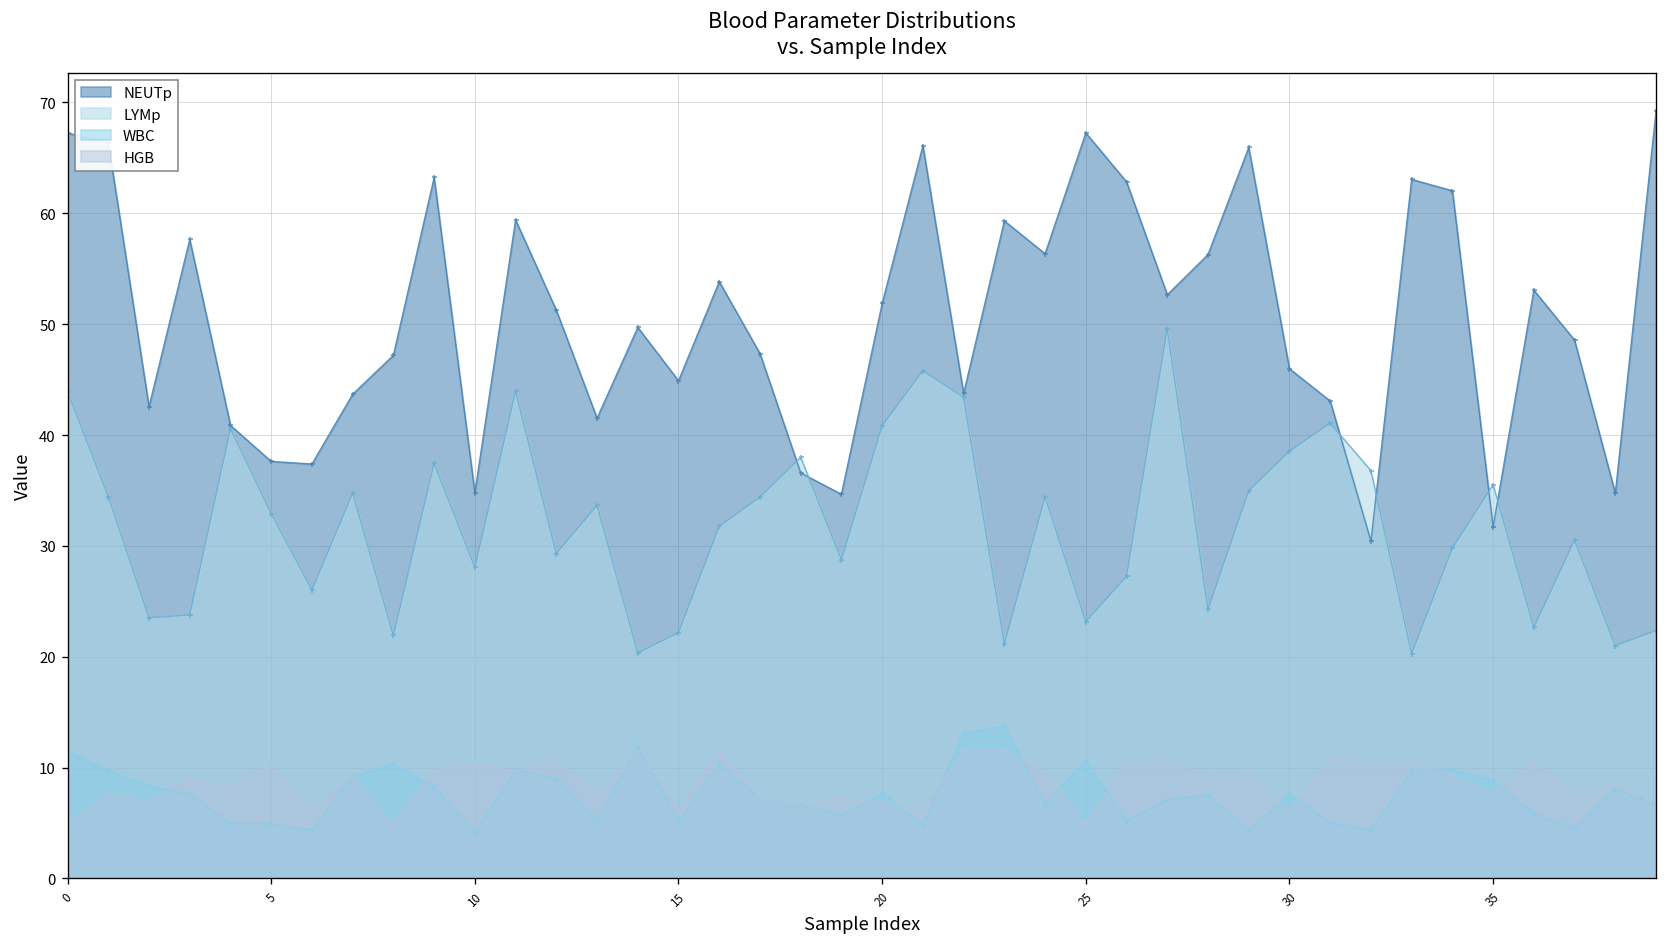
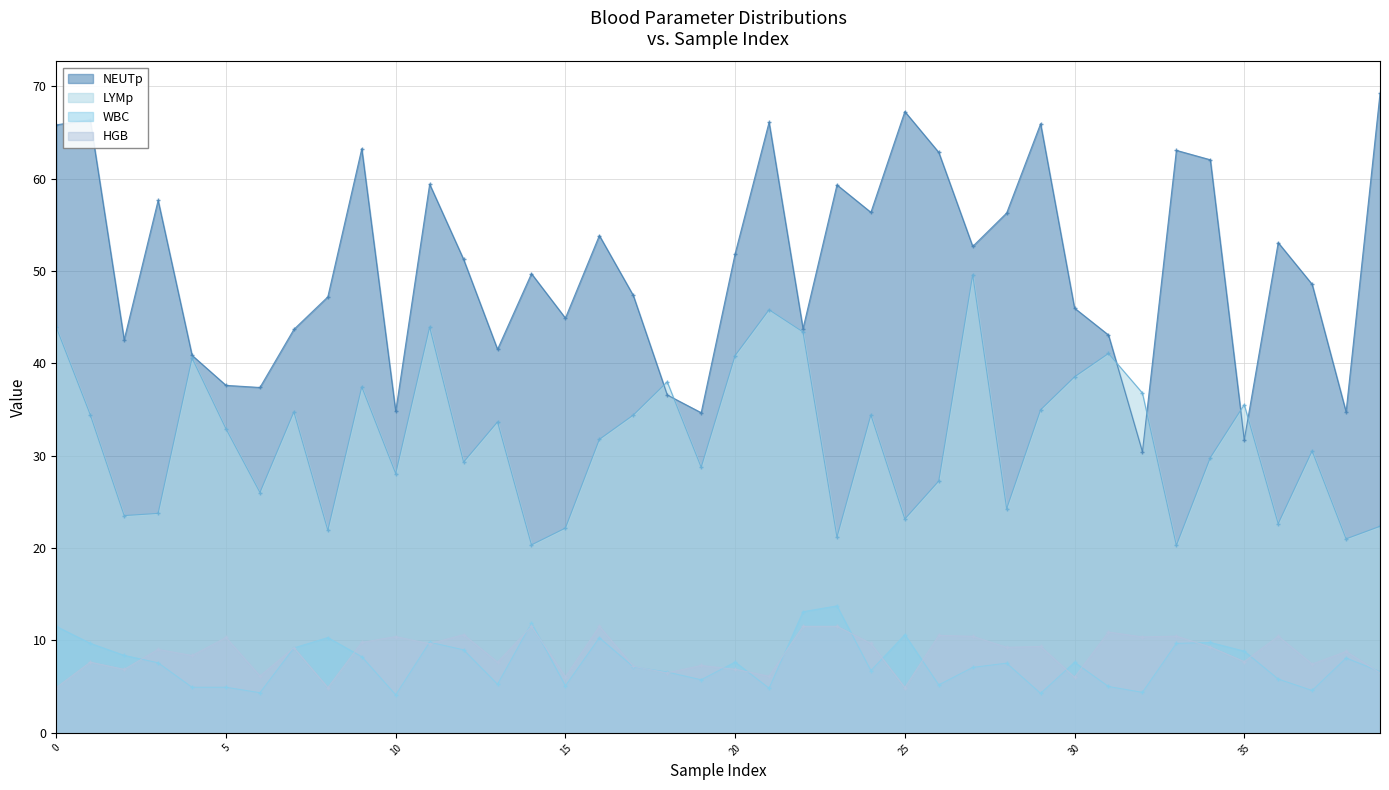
  {
    "NEUTp": {
-     "0": 67,
+     "0": 66,
      "5": 38,
      "10": 35,
      "15": 45,
      "20": 52,
      "25": 67,
      "30": 46,
      "35": 32
    }
  }
